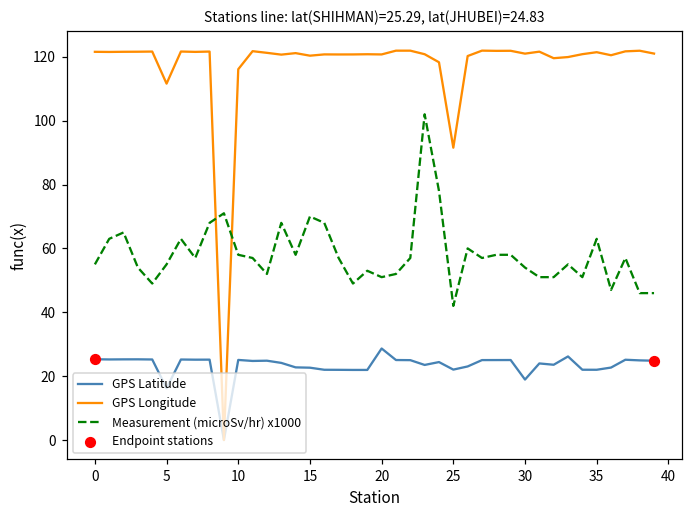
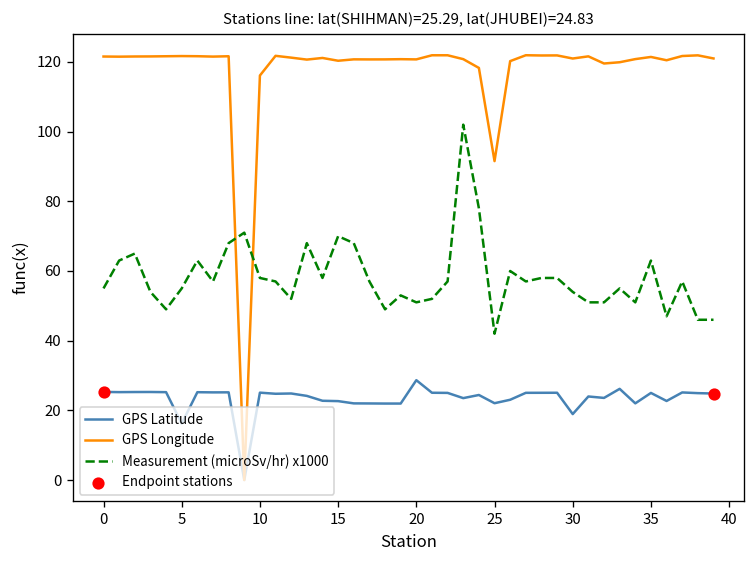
  {
    "GPS Latitude": {
      "10": 25,
      "15": 23,
      "20": 29,
      "25": 22,
      "30": 19,
-     "35": 22
+     "35": 25
    },
    "GPS Longitude": {
      "0": 122,
-     "5": 112,
+     "5": 122,
      "10": 116,
      "15": 120,
      "20": 121,
      "25": 92,
      "30": 121,
      "35": 121
    },
    "Measurement (microSv/hr) x1000": {
      "0": 55,
      "5": 55,
      "10": 58,
      "15": 70,
      "20": 51,
      "25": 42,
      "30": 54,
      "35": 63
    }
  }
